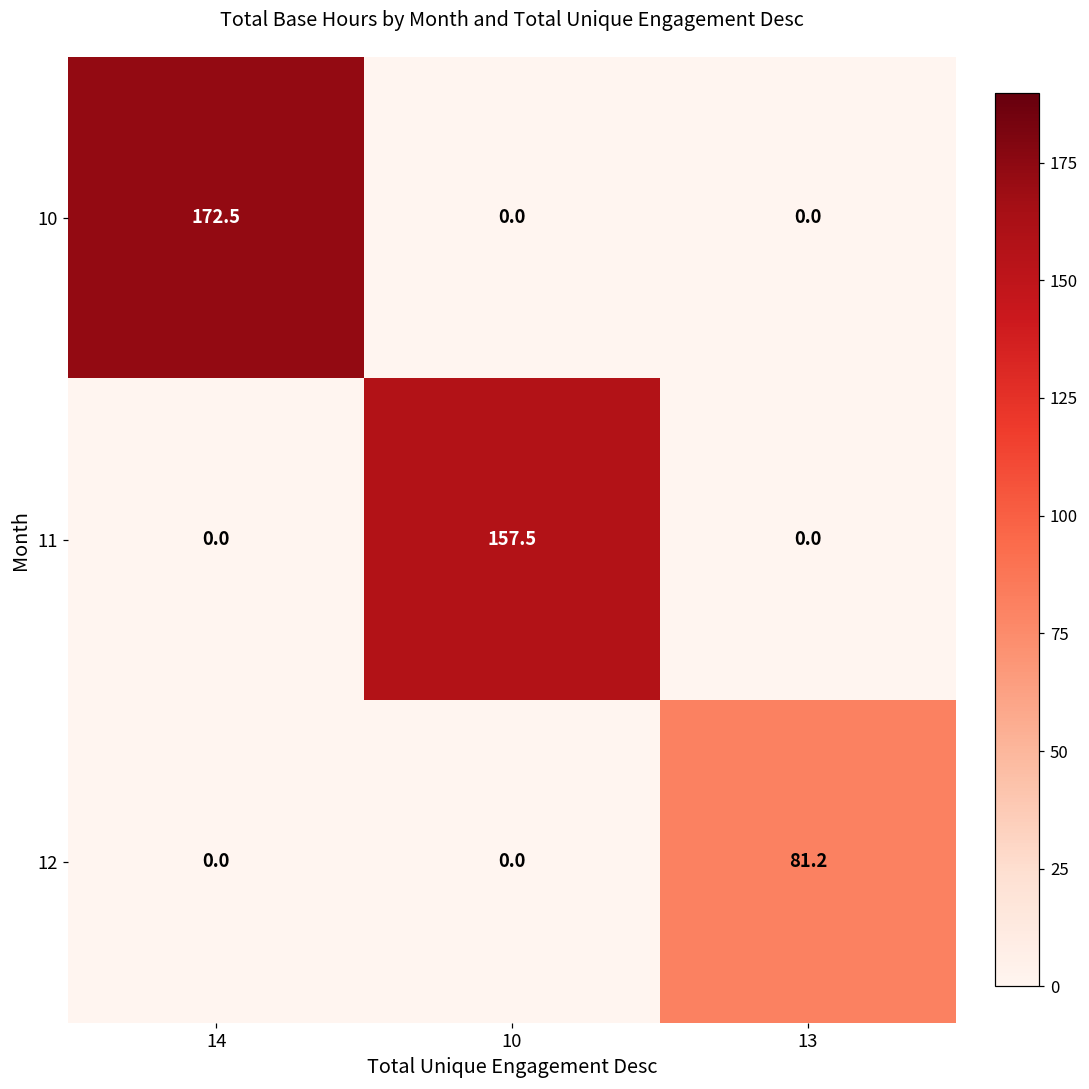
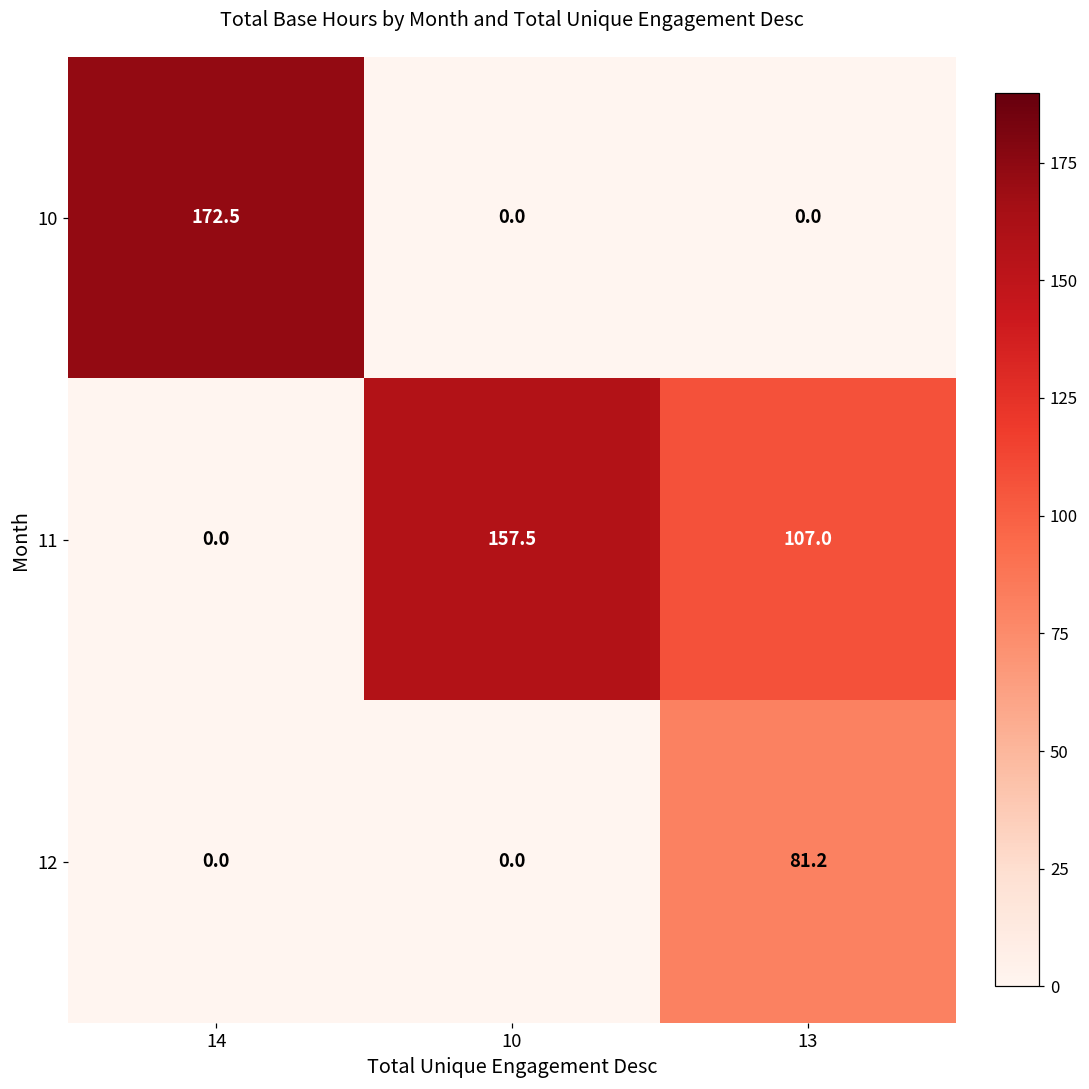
  {
    "10": {
      "14": 172.5,
      "10": 0.0,
      "13": 0.0
    },
    "11": {
      "14": 0.0,
      "10": 157.5,
-     "13": 0.0
+     "13": 107.0
    },
    "12": {
      "14": 0.0,
      "10": 0.0,
      "13": 81.2
    }
  }
